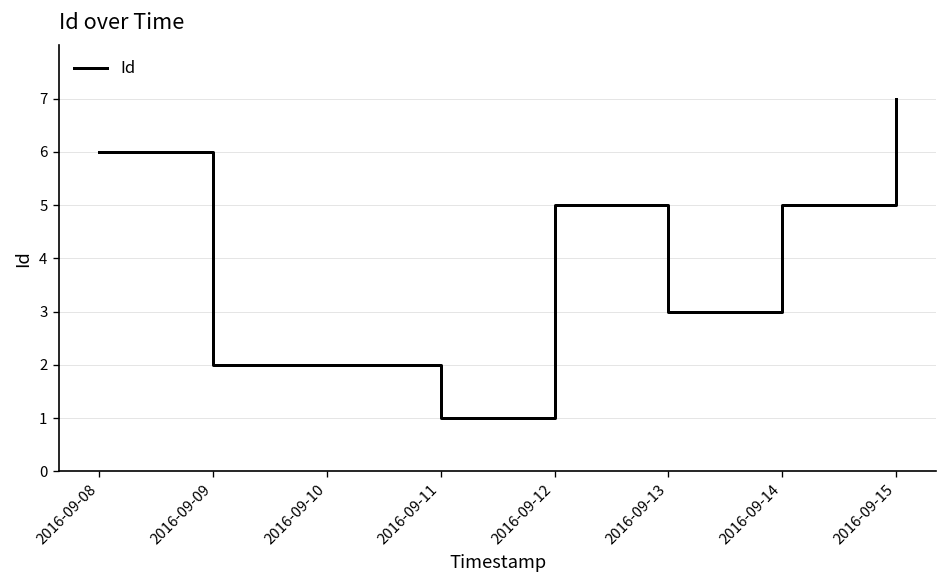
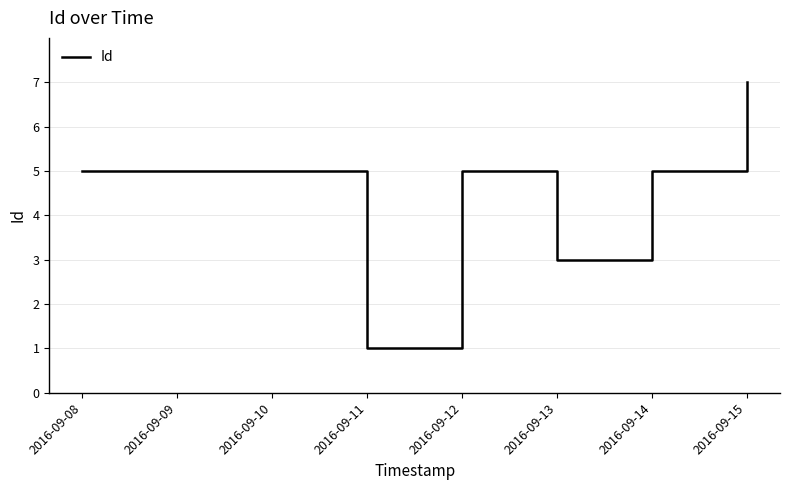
  {
-   "2016-09-08": 6,
-   "2016-09-09": 2,
+   "2016-09-08": 5,
+   "2016-09-09": 5,
    "2016-09-11": 1,
    "2016-09-12": 5,
    "2016-09-13": 3,
    "2016-09-14": 5,
    "2016-09-15": 7
  }
